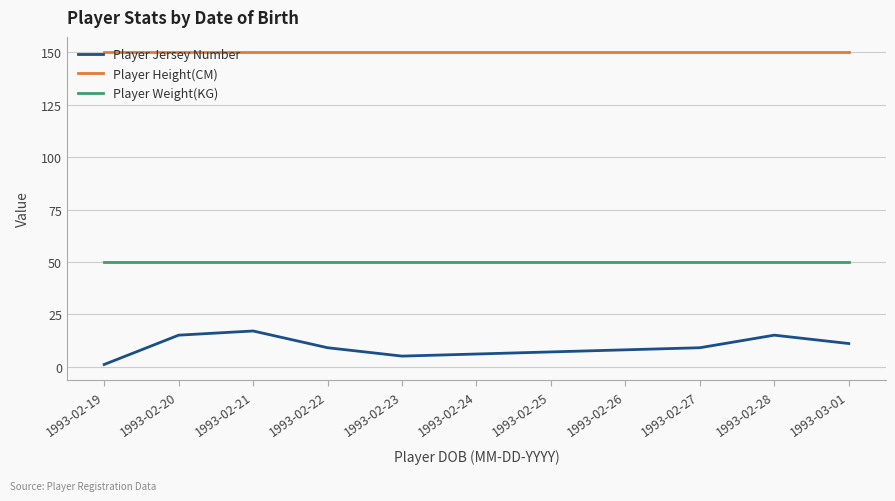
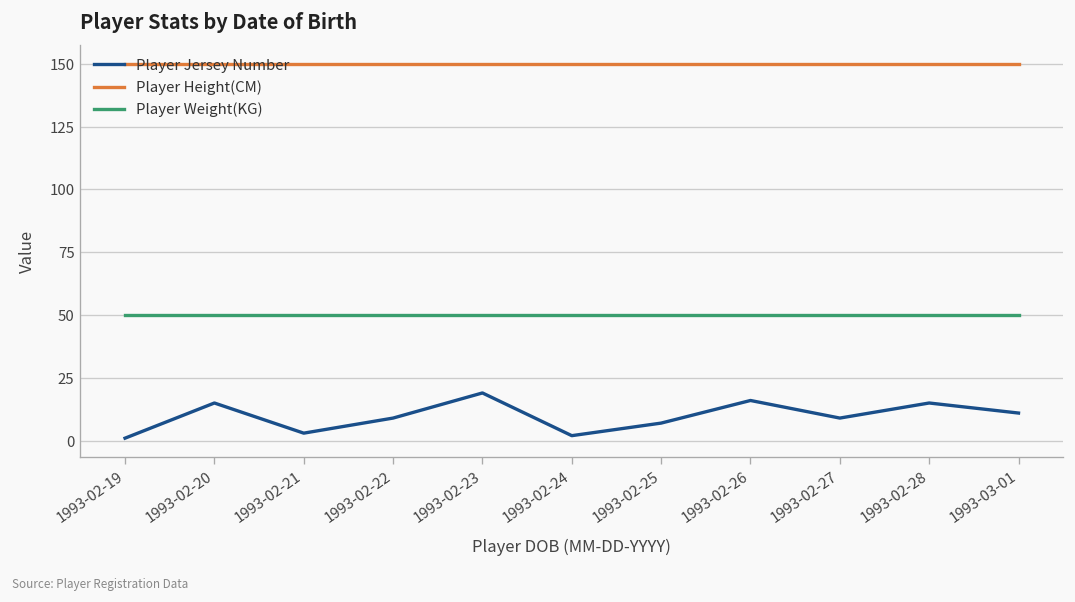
  {
    "Player Jersey Number": {
      "1993-02-19": 1,
      "1993-02-20": 15,
-     "1993-02-21": 17,
+     "1993-02-21": 3,
      "1993-02-22": 9,
-     "1993-02-23": 5,
-     "1993-02-24": 6,
+     "1993-02-23": 19,
+     "1993-02-24": 2,
      "1993-02-25": 7,
-     "1993-02-26": 8,
+     "1993-02-26": 16,
      "1993-02-27": 9,
      "1993-02-28": 15,
      "1993-03-01": 11
    },
    "Player Height(CM)": {
      "1993-02-19": 150,
      "1993-02-20": 150,
      "1993-02-21": 150,
      "1993-02-22": 150,
      "1993-02-23": 150,
      "1993-02-24": 150,
      "1993-02-25": 150,
      "1993-02-26": 150,
      "1993-02-27": 150,
      "1993-02-28": 150,
      "1993-03-01": 150
    },
    "Player Weight(KG)": {
      "1993-02-19": 50,
      "1993-02-20": 50,
      "1993-02-21": 50,
      "1993-02-22": 50,
      "1993-02-23": 50,
      "1993-02-24": 50,
      "1993-02-25": 50,
      "1993-02-26": 50,
      "1993-02-27": 50,
      "1993-02-28": 50,
      "1993-03-01": 50
    }
  }
